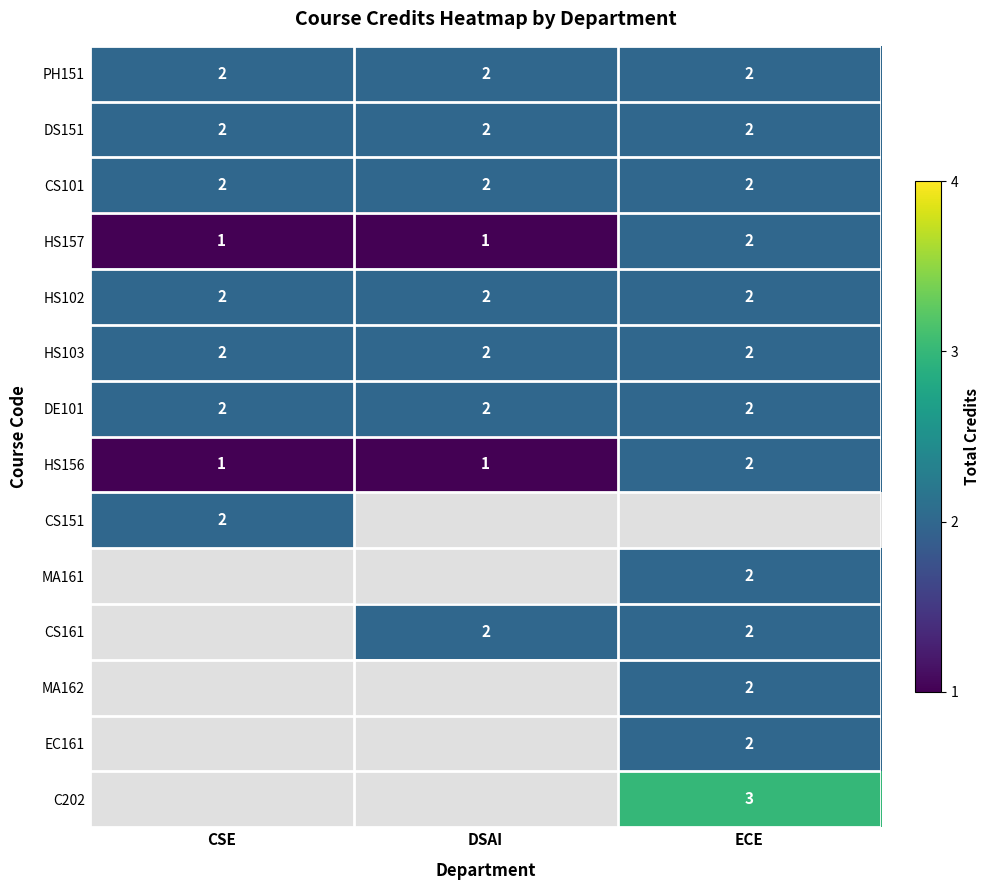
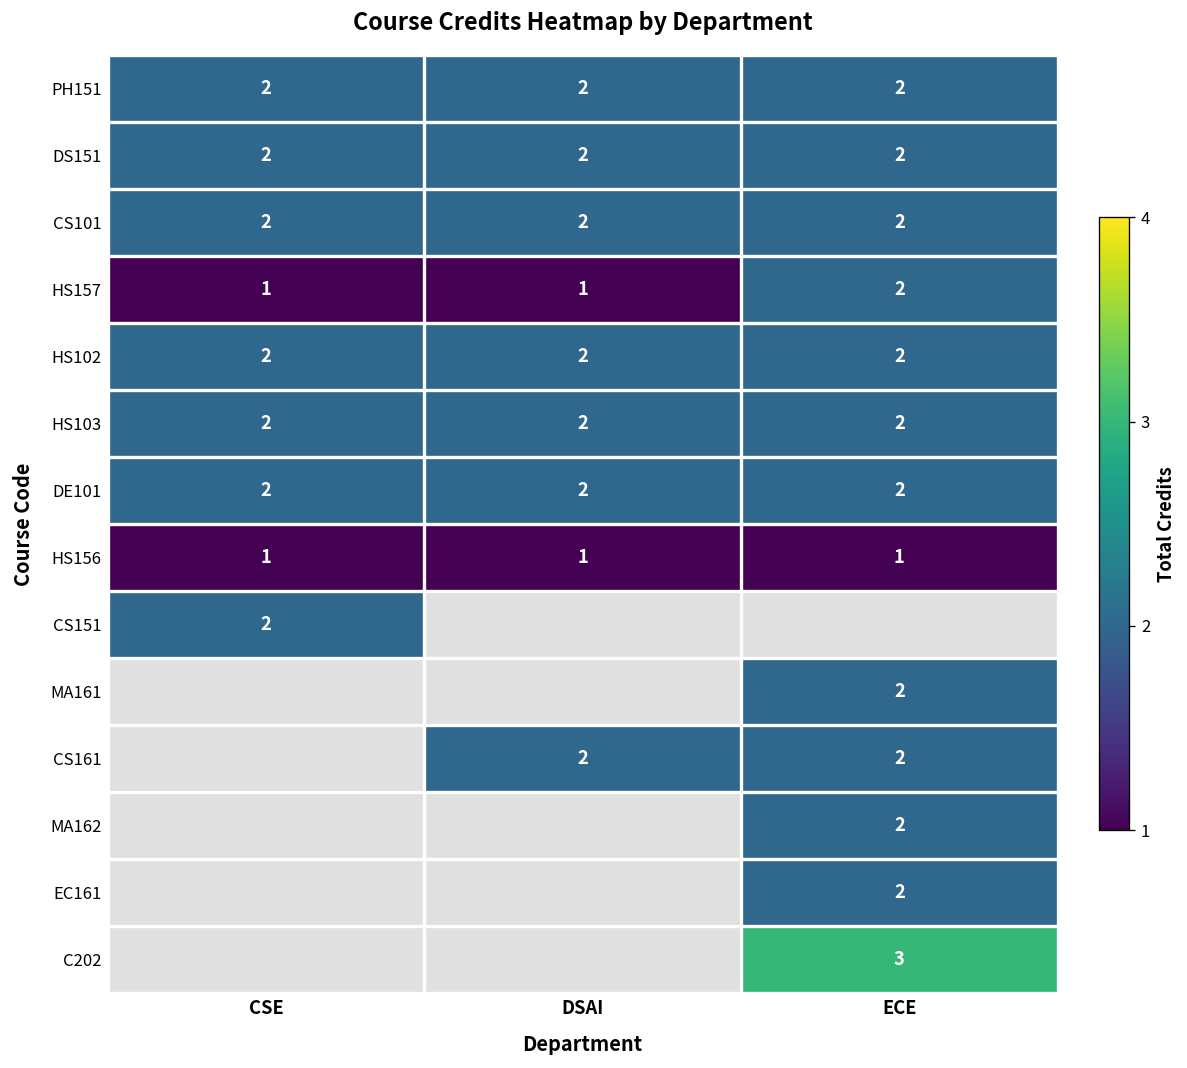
  {
    "PH151": {
      "CSE": 2,
      "DSAI": 2,
      "ECE": 2
    },
    "DS151": {
      "CSE": 2,
      "DSAI": 2,
      "ECE": 2
    },
    "CS101": {
      "CSE": 2,
      "DSAI": 2,
      "ECE": 2
    },
    "HS157": {
      "CSE": 1,
      "DSAI": 1,
      "ECE": 2
    },
    "HS102": {
      "CSE": 2,
      "DSAI": 2,
      "ECE": 2
    },
    "HS103": {
      "CSE": 2,
      "DSAI": 2,
      "ECE": 2
    },
    "DE101": {
      "CSE": 2,
      "DSAI": 2,
      "ECE": 2
    },
    "HS156": {
      "CSE": 1,
      "DSAI": 1,
-     "ECE": 2
+     "ECE": 1
    },
    "CS151": {
      "CSE": 2
    },
    "MA161": {
      "ECE": 2
    },
    "CS161": {
      "DSAI": 2,
      "ECE": 2
    },
    "MA162": {
      "ECE": 2
    },
    "EC161": {
      "ECE": 2
    },
    "C202": {
      "ECE": 3
    }
  }
